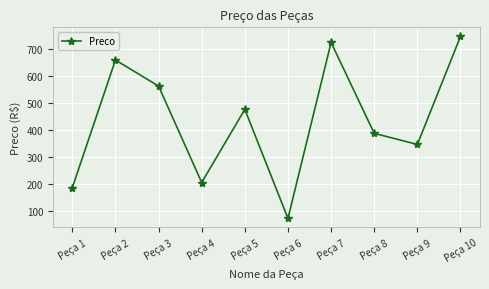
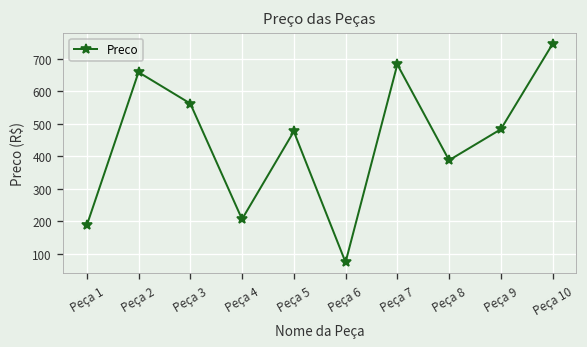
  {
    "Peça 1": 190,
    "Peça 2": 660,
    "Peça 3": 560,
    "Peça 4": 210,
    "Peça 5": 480,
    "Peça 6": 70,
-   "Peça 7": 720,
+   "Peça 7": 680,
    "Peça 8": 390,
-   "Peça 9": 350,
+   "Peça 9": 480,
    "Peça 10": 740
  }
